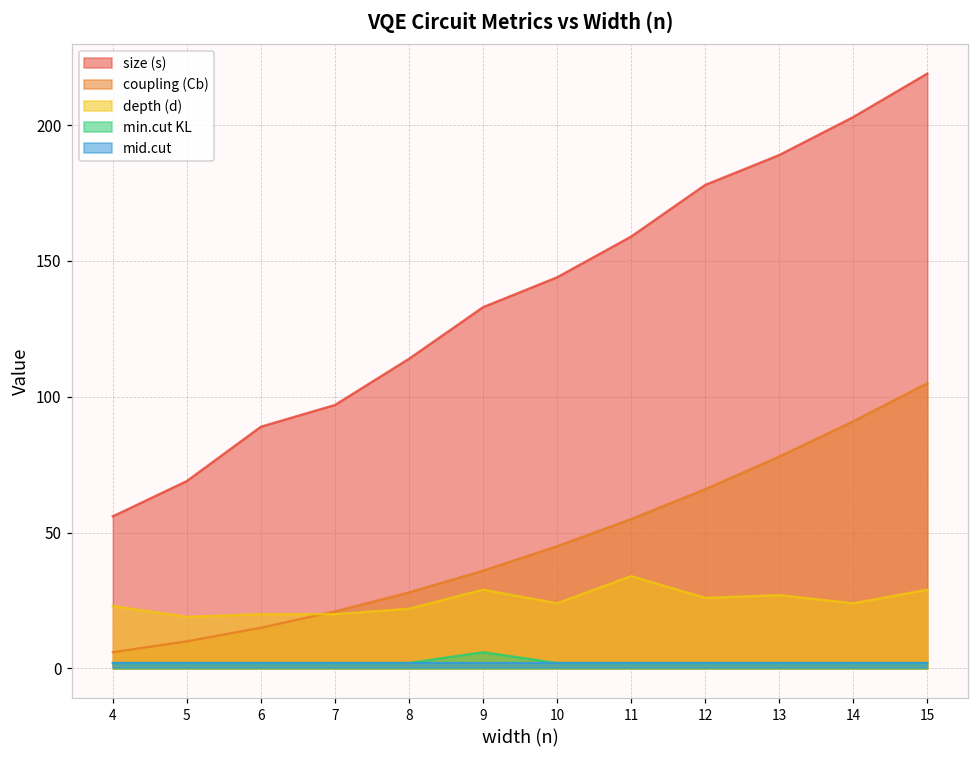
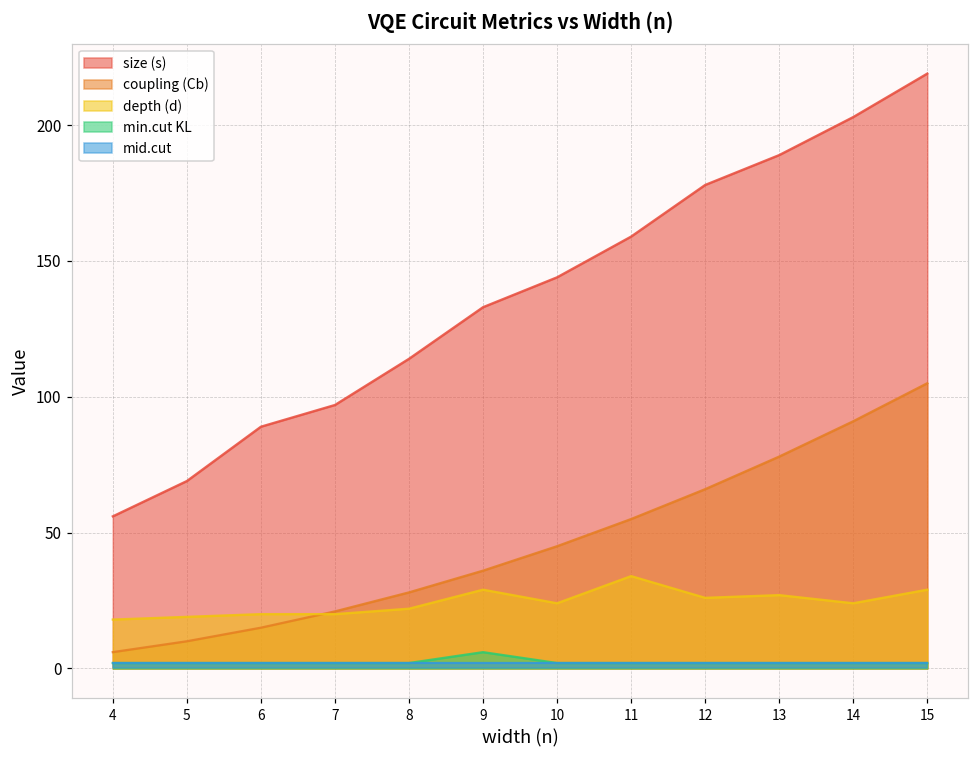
  {
    "depth (d)": {
-     "4": 23,
+     "4": 18,
      "5": 19,
      "6": 20,
      "8": 22,
      "9": 29,
      "10": 24,
      "11": 34,
      "12": 26,
      "13": 27,
      "14": 24,
      "15": 29
    },
    "min.cut KL": {
      "9": 6
    },
    "mid.cut": {
      "9": 2
    }
  }
